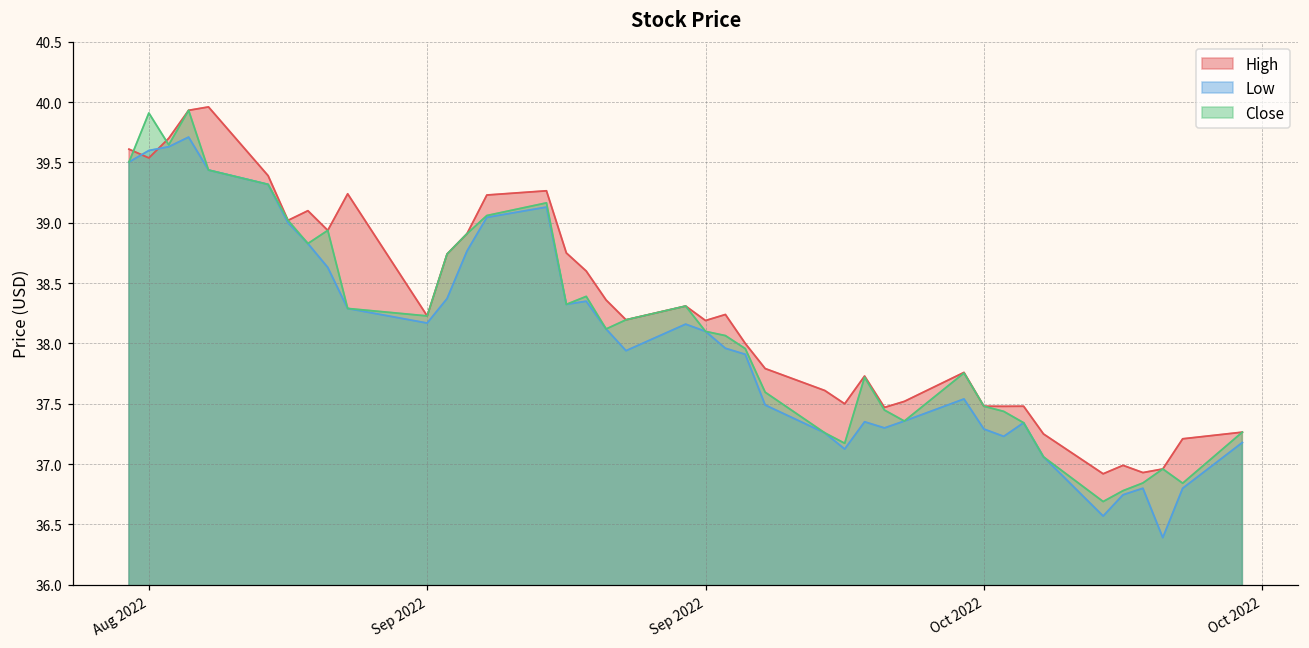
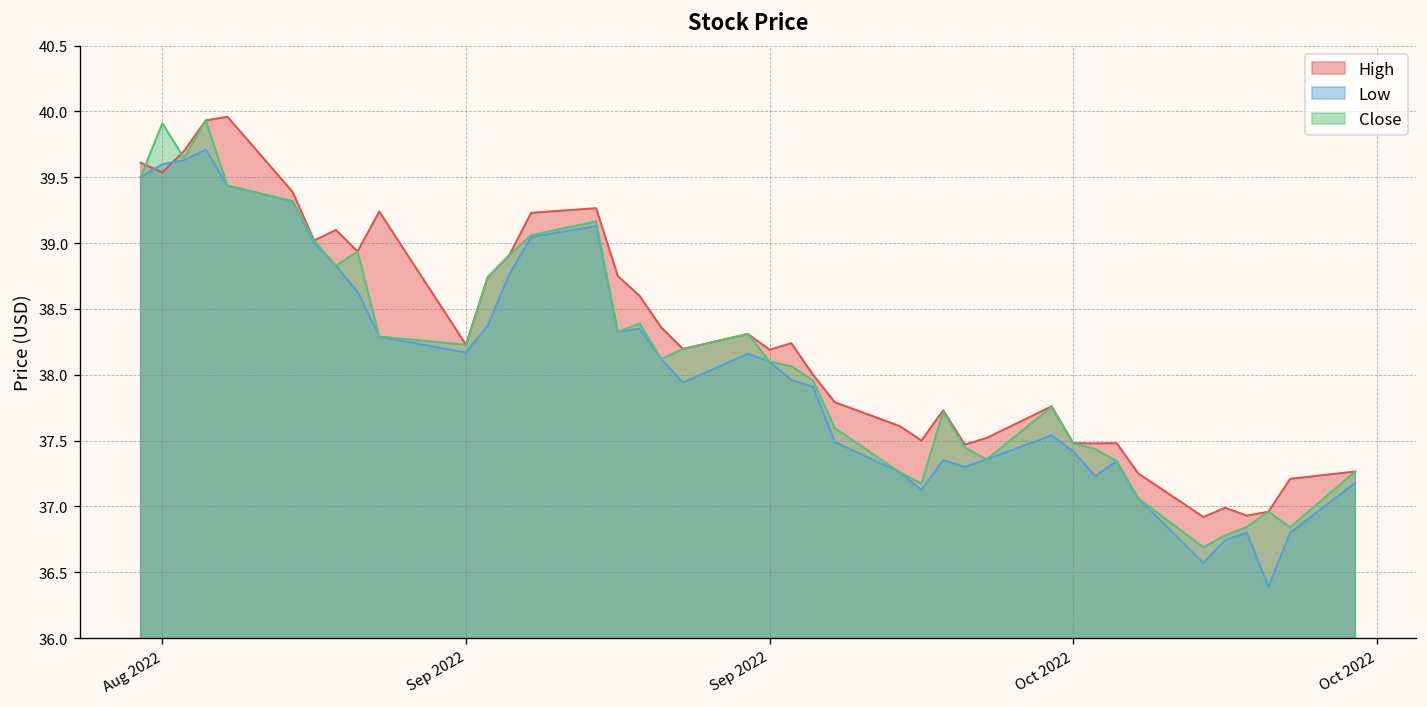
  {
    "High": {
      "Aug 2022": 39.54
    },
    "Low": {
      "Aug 2022": 39.60,
-     "Oct 2022": 37.29
+     "Oct 2022": 37.42
    },
    "Close": {
      "Aug 2022": 39.91
    }
  }
